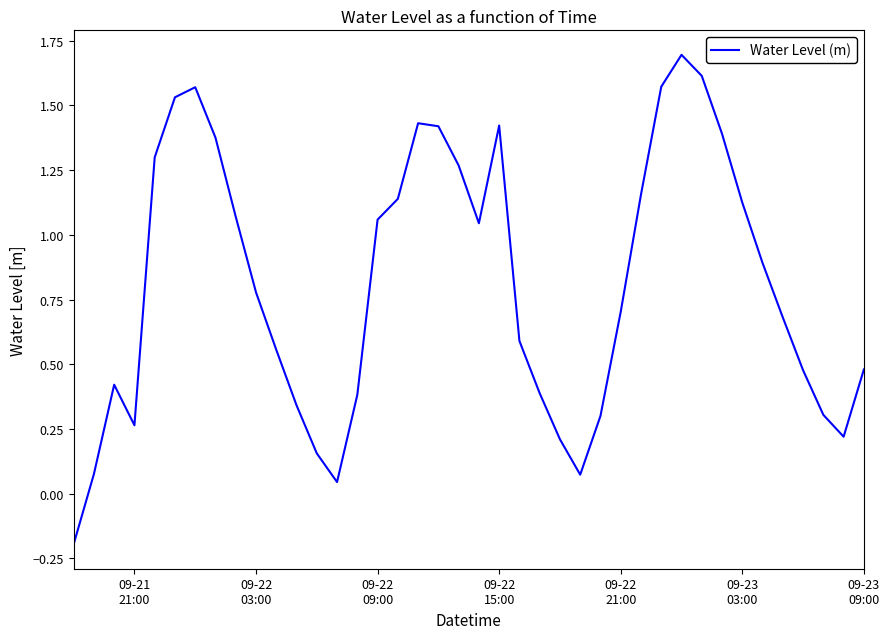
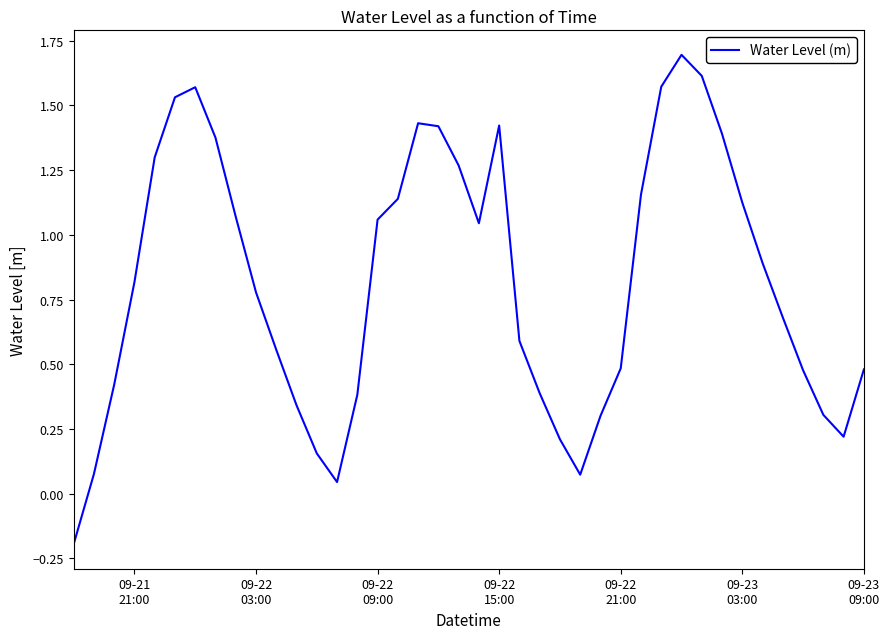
  {
-   "09-21 21:00": 0.26,
+   "09-21 21:00": 0.82,
    "09-22 03:00": 0.78,
    "09-22 09:00": 1.06,
    "09-22 15:00": 1.42,
-   "09-22 21:00": 0.70,
+   "09-22 21:00": 0.48,
    "09-23 03:00": 1.12,
    "09-23 09:00": 0.48
  }
